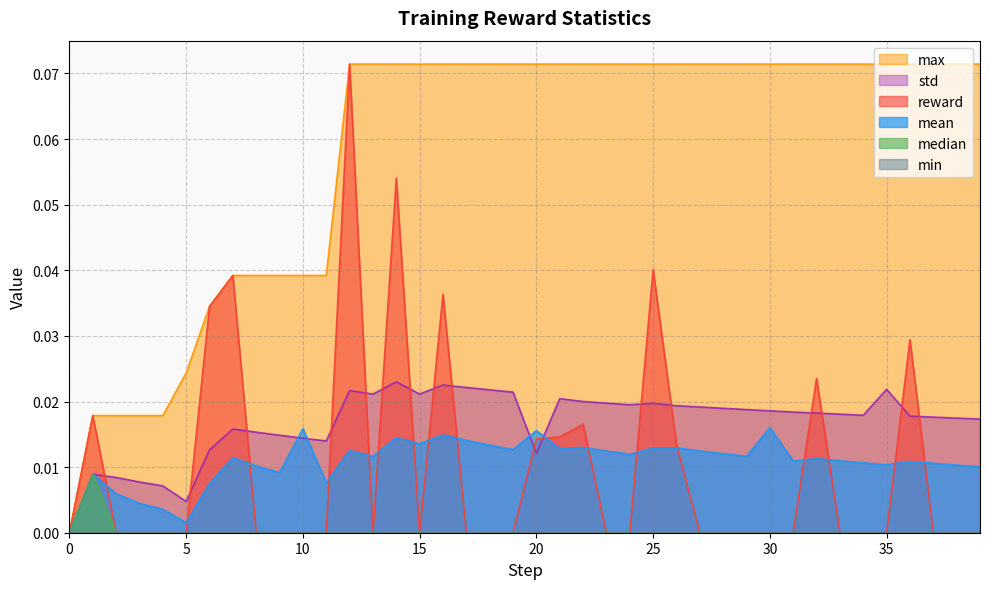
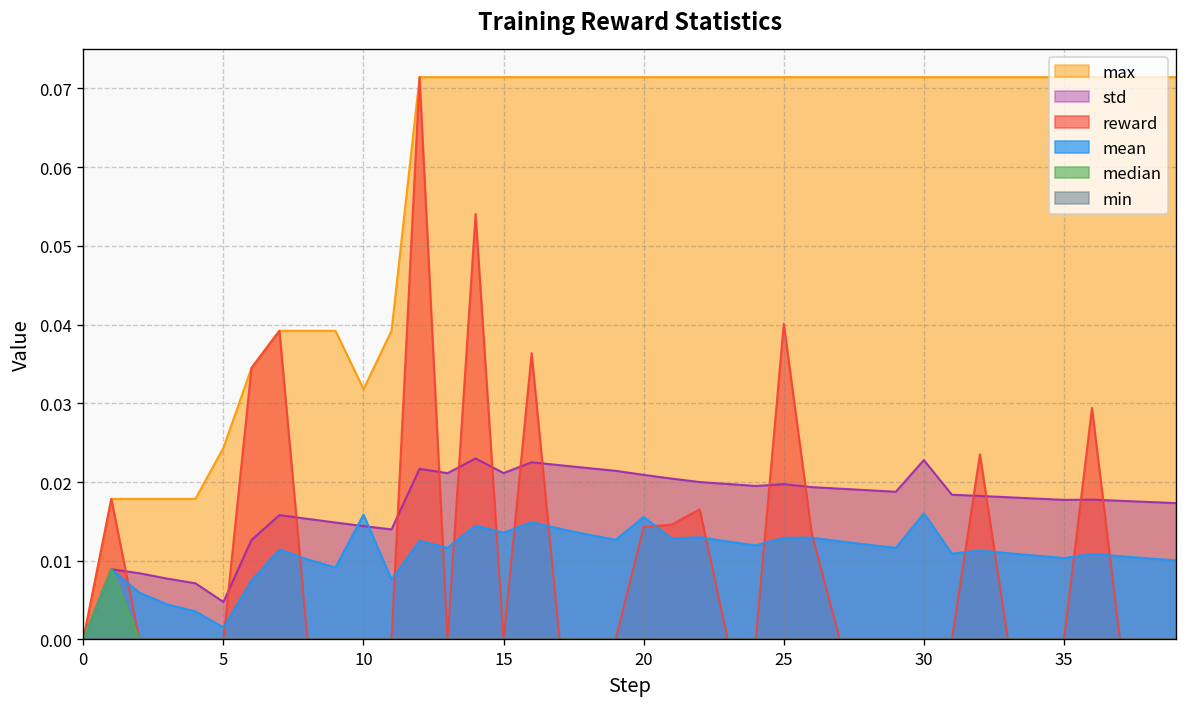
  {
    "max": {
      "5": 0.024,
-     "10": 0.039,
+     "10": 0.032,
      "15": 0.071,
      "20": 0.071,
      "25": 0.071,
      "30": 0.071
    },
    "std": {
      "5": 0.005,
      "10": 0.014,
      "15": 0.021,
-     "20": 0.012,
+     "20": 0.021,
      "25": 0.020,
-     "30": 0.019,
-     "35": 0.022
+     "30": 0.023,
+     "35": 0.018
    },
    "reward": {
      "20": 0.014,
      "25": 0.040
    },
    "mean": {
      "5": 0.002,
      "10": 0.016,
      "15": 0.014,
      "20": 0.016,
      "25": 0.013,
      "30": 0.016,
      "35": 0.010
    }
  }
